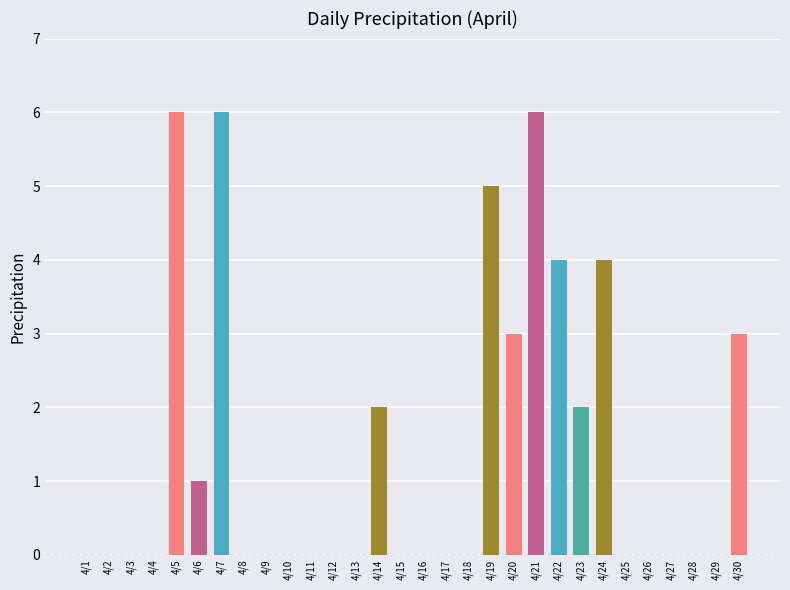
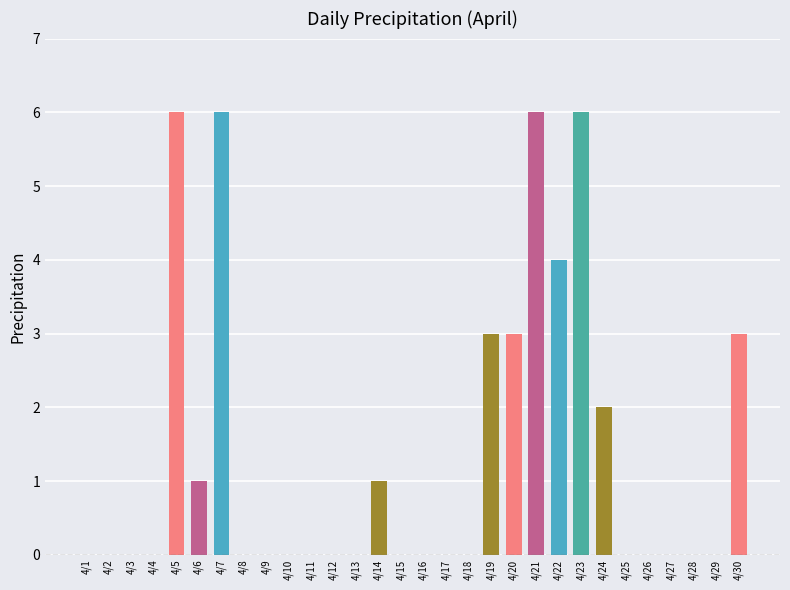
  {
    "4/1": 0,
    "4/2": 0,
    "4/3": 0,
    "4/4": 0,
    "4/5": 6,
    "4/6": 1,
    "4/7": 6,
    "4/8": 0,
    "4/9": 0,
    "4/10": 0,
    "4/11": 0,
    "4/12": 0,
    "4/13": 0,
-   "4/14": 2,
+   "4/14": 1,
    "4/15": 0,
    "4/16": 0,
    "4/17": 0,
    "4/18": 0,
-   "4/19": 5,
+   "4/19": 3,
    "4/20": 3,
    "4/21": 6,
    "4/22": 4,
-   "4/23": 2,
-   "4/24": 4,
+   "4/23": 6,
+   "4/24": 2,
    "4/25": 0,
    "4/26": 0,
    "4/27": 0,
    "4/28": 0,
    "4/29": 0,
    "4/30": 3
  }
